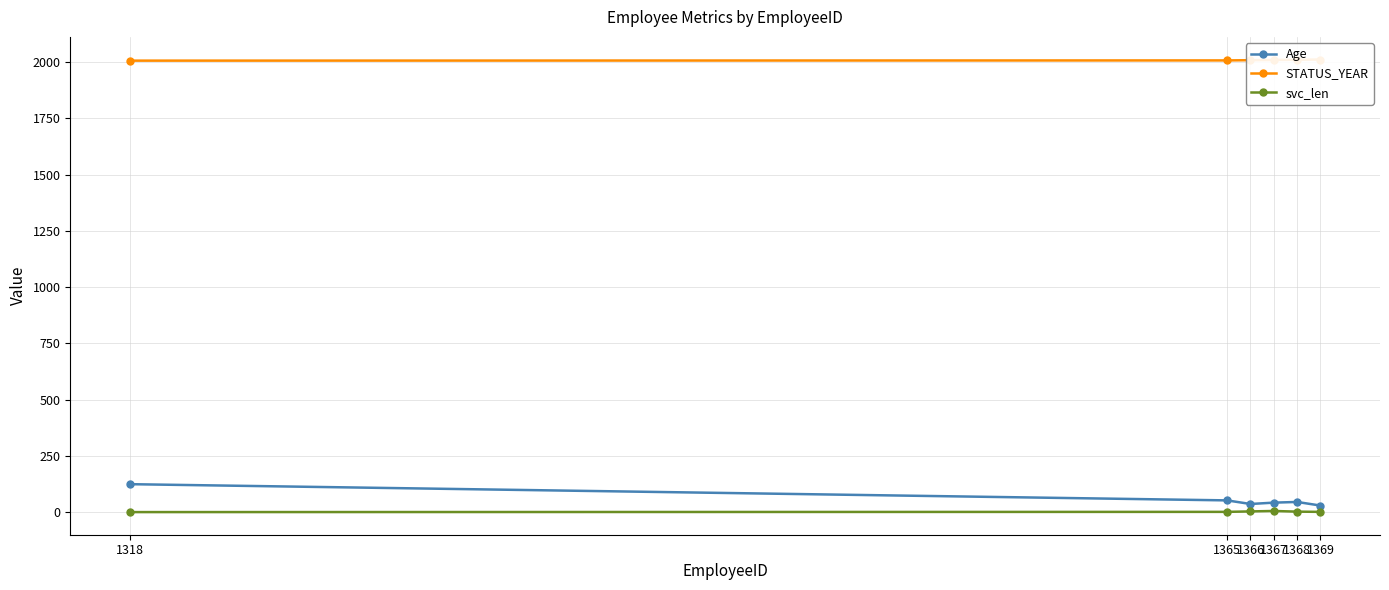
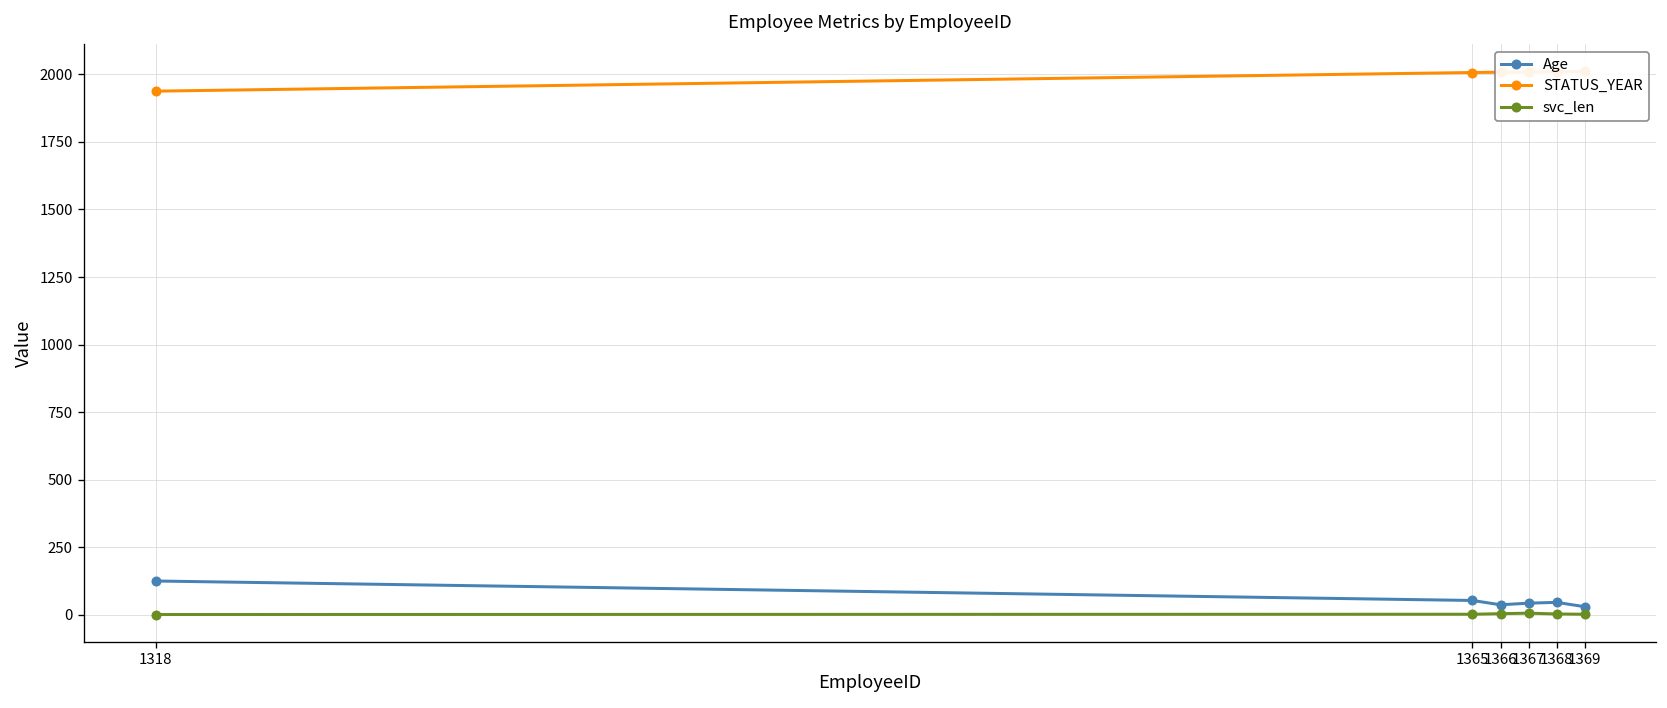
  {
    "Age": {
      "1318": 130
    },
    "STATUS_YEAR": {
-     "1318": 2010
+     "1318": 1940
    },
    "svc_len": {
      "1318": 0
    }
  }
